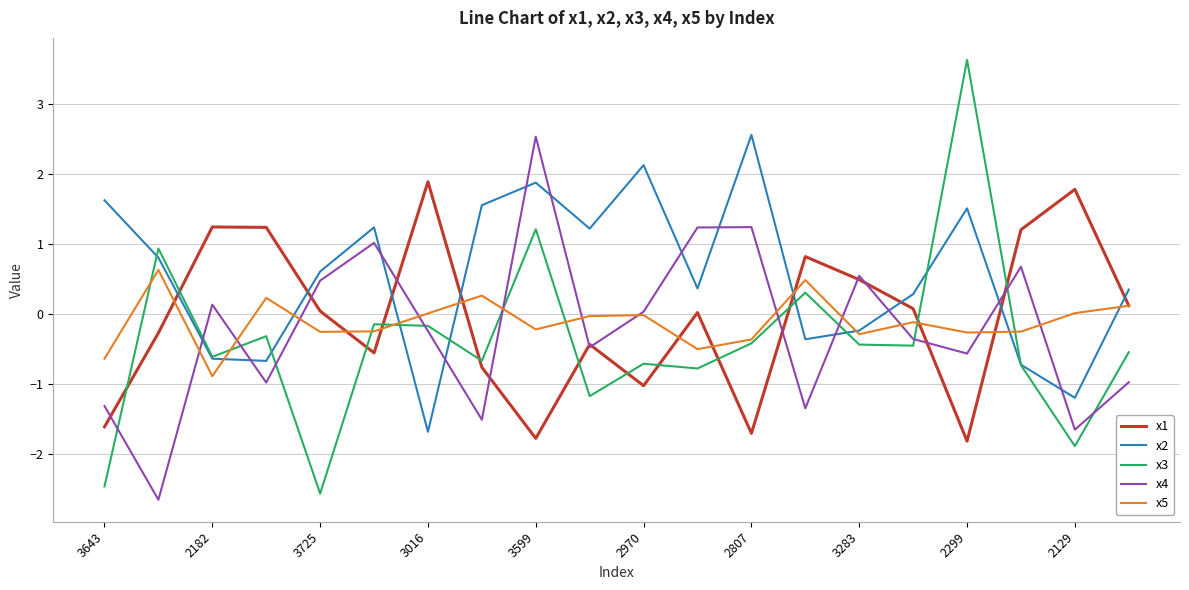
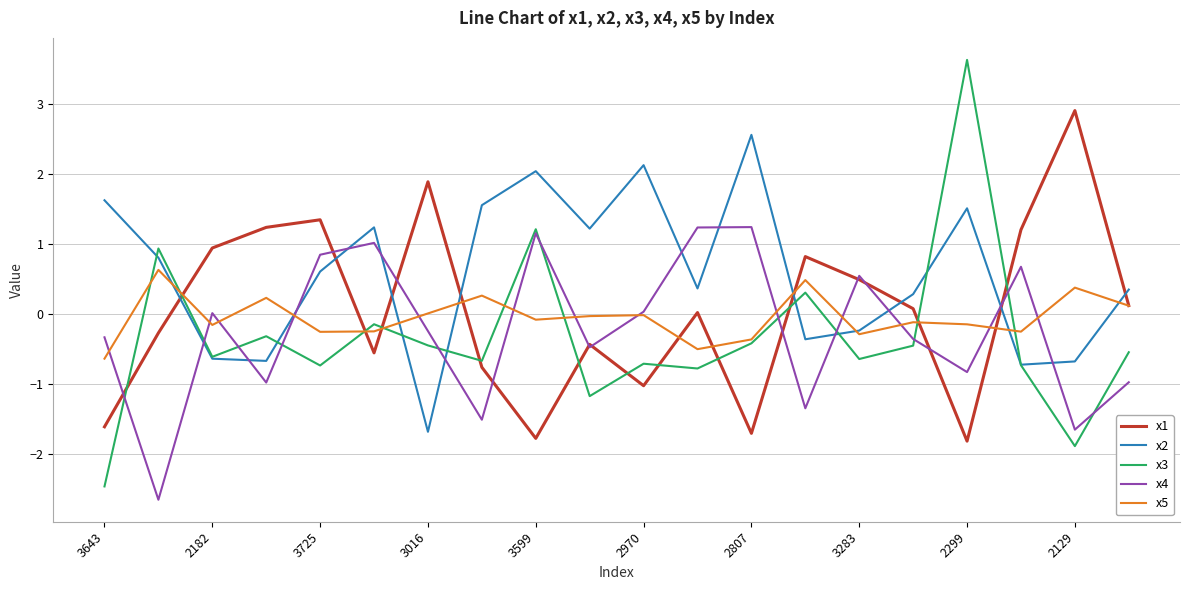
  {
    "x1": {
      "3643": -1.6,
-     "2182": 1.2,
-     "3725": 0.0,
+     "2182": 0.9,
+     "3725": 1.3,
      "3016": 1.9,
      "3599": -1.8,
      "2970": -1.0,
      "2807": -1.7,
      "3283": 0.5,
      "2299": -1.8,
-     "2129": 1.8
+     "2129": 2.9
    },
    "x2": {
      "3643": 1.6,
      "3725": 0.6,
      "3016": -1.7,
-     "3599": 1.9,
+     "3599": 2.0,
      "2970": 2.1,
      "2807": 2.6,
      "3283": -0.2,
      "2299": 1.5,
-     "2129": -1.2
+     "2129": -0.7
    },
    "x3": {
      "3643": -2.5,
-     "3725": -2.6,
-     "3016": -0.2,
+     "3725": -0.7,
+     "3016": -0.4,
      "3599": 1.2,
      "2970": -0.7,
      "2807": -0.4,
-     "3283": -0.4,
+     "3283": -0.6,
      "2299": 3.6,
      "2129": -1.9
    },
    "x4": {
-     "3643": -1.3,
-     "2182": 0.1,
-     "3725": 0.5,
+     "3643": -0.3,
+     "2182": 0.0,
+     "3725": 0.8,
      "3016": -0.2,
-     "3599": 2.5,
+     "3599": 1.2,
      "2970": 0.0,
      "2807": 1.2,
      "3283": 0.5,
-     "2299": -0.6,
+     "2299": -0.8,
      "2129": -1.6
    },
    "x5": {
      "3643": -0.6,
-     "2182": -0.9,
+     "2182": -0.2,
      "3725": -0.3,
      "3016": 0.0,
-     "3599": -0.2,
+     "3599": -0.1,
      "2970": 0.0,
      "2807": -0.4,
      "3283": -0.3,
-     "2299": -0.3,
-     "2129": 0.0
+     "2299": -0.1,
+     "2129": 0.4
    }
  }
